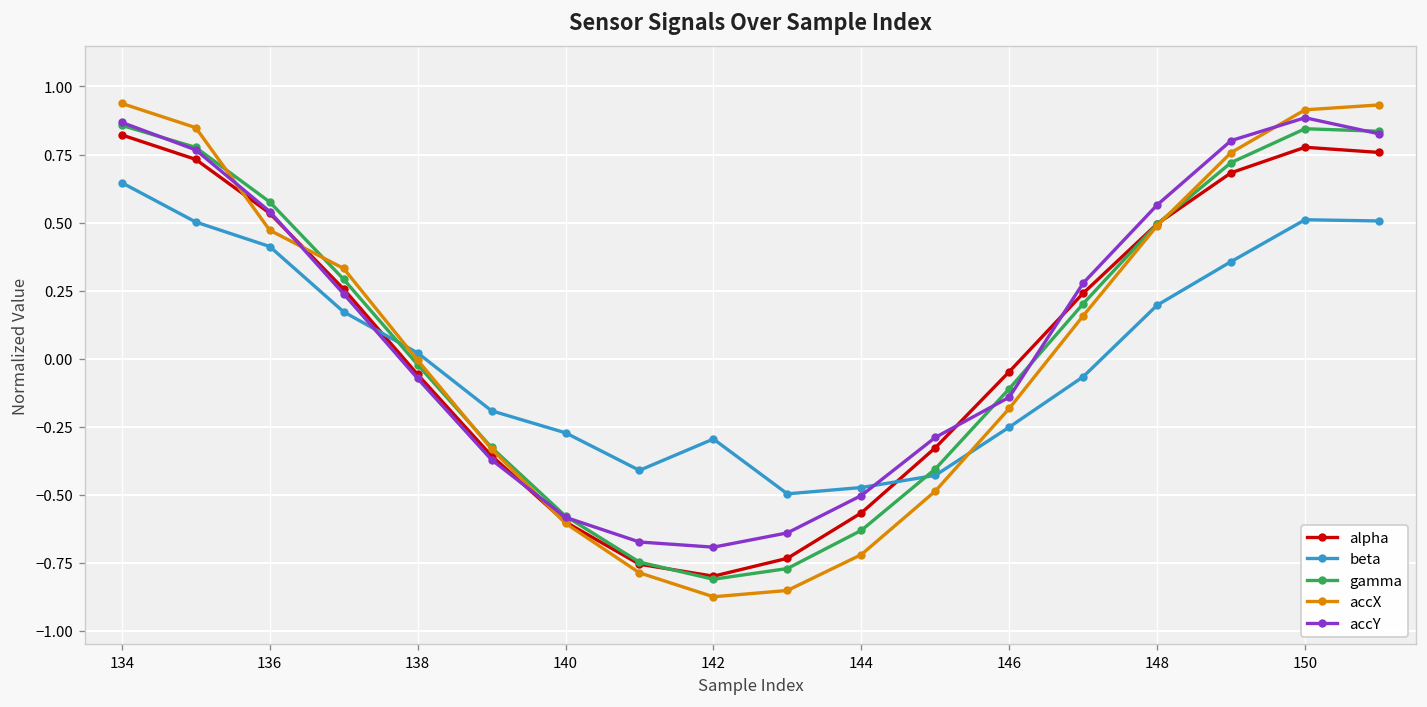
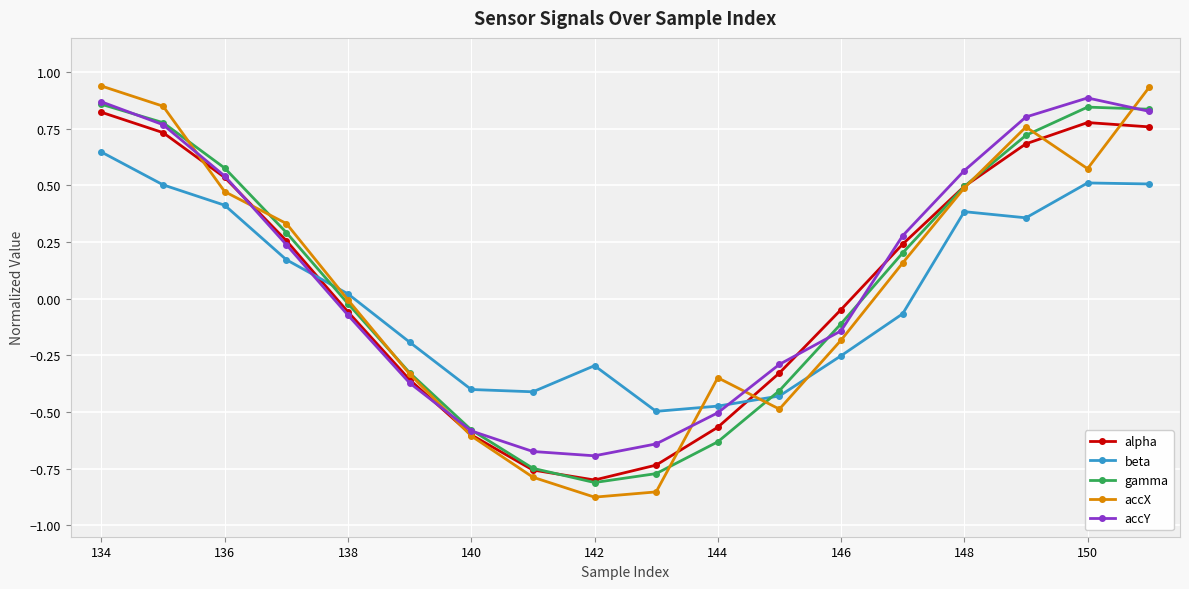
  {
    "alpha": {
      "134": 0.82,
      "138": -0.06,
      "144": -0.57,
      "146": -0.05,
      "150": 0.78
    },
    "beta": {
      "134": 0.65,
      "136": 0.41,
      "138": 0.02,
-     "140": -0.27,
+     "140": -0.40,
      "142": -0.30,
      "144": -0.47,
      "146": -0.25,
-     "148": 0.20,
+     "148": 0.38,
      "150": 0.51
    },
    "gamma": {
      "136": 0.58,
      "138": -0.02,
      "144": -0.63,
      "146": -0.11,
      "150": 0.84
    },
    "accX": {
      "134": 0.94,
      "136": 0.47,
      "138": -0.01,
      "142": -0.88,
-     "144": -0.72,
+     "144": -0.35,
      "146": -0.18,
-     "150": 0.91
+     "150": 0.57
    },
    "accY": {
      "138": -0.07,
      "142": -0.69,
      "144": -0.50,
      "146": -0.14,
      "148": 0.56,
      "150": 0.89
    }
  }
